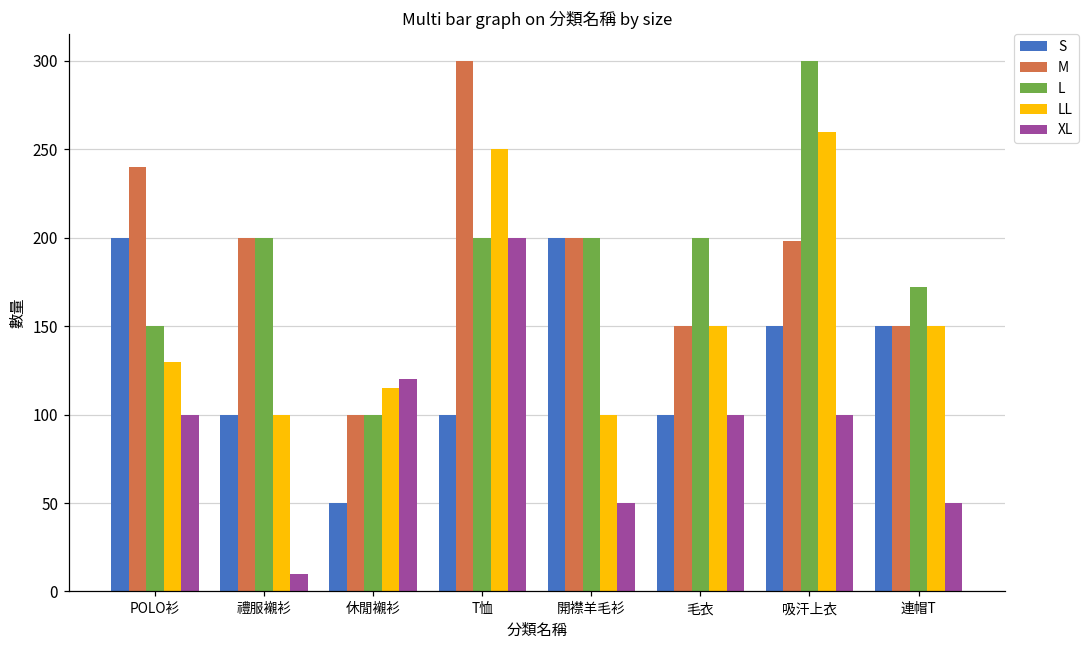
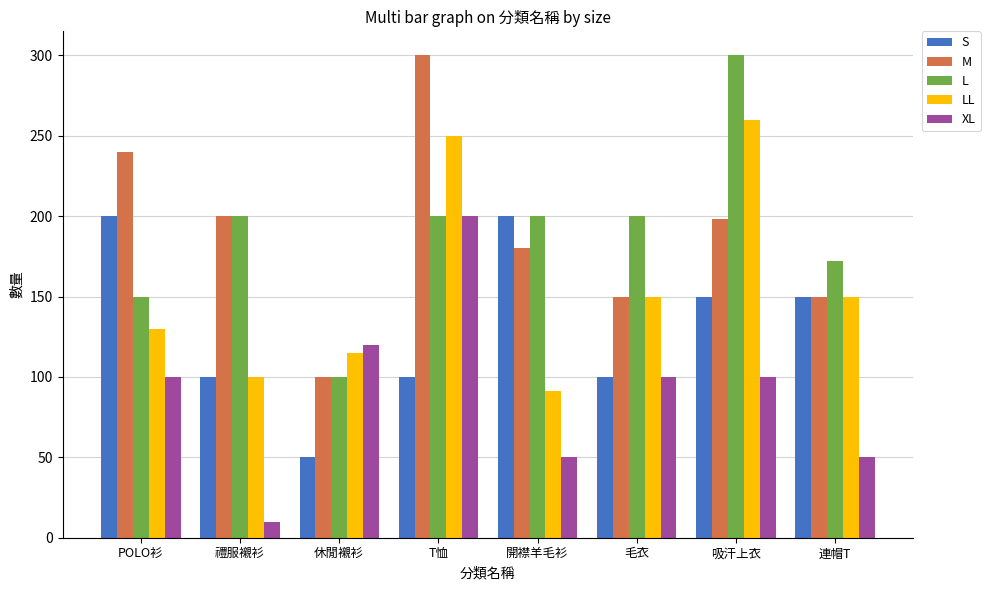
  {
    "S": {
      "POLO衫": 200,
      "禮服襯衫": 100,
      "休閒襯衫": 50,
      "T恤": 100,
      "開襟羊毛衫": 200,
      "毛衣": 100,
      "吸汗上衣": 150,
      "連帽T": 150
    },
    "M": {
      "POLO衫": 240,
      "禮服襯衫": 200,
      "休閒襯衫": 100,
      "T恤": 300,
-     "開襟羊毛衫": 200,
+     "開襟羊毛衫": 180,
      "毛衣": 150,
      "吸汗上衣": 198,
      "連帽T": 150
    },
    "L": {
      "POLO衫": 150,
      "禮服襯衫": 200,
      "休閒襯衫": 100,
      "T恤": 200,
      "開襟羊毛衫": 200,
      "毛衣": 200,
      "吸汗上衣": 300,
      "連帽T": 172
    },
    "LL": {
      "POLO衫": 130,
      "禮服襯衫": 100,
      "休閒襯衫": 115,
      "T恤": 250,
-     "開襟羊毛衫": 100,
+     "開襟羊毛衫": 91,
      "毛衣": 150,
      "吸汗上衣": 260,
      "連帽T": 150
    },
    "XL": {
      "POLO衫": 100,
      "禮服襯衫": 10,
      "休閒襯衫": 120,
      "T恤": 200,
      "開襟羊毛衫": 50,
      "毛衣": 100,
      "吸汗上衣": 100,
      "連帽T": 50
    }
  }
